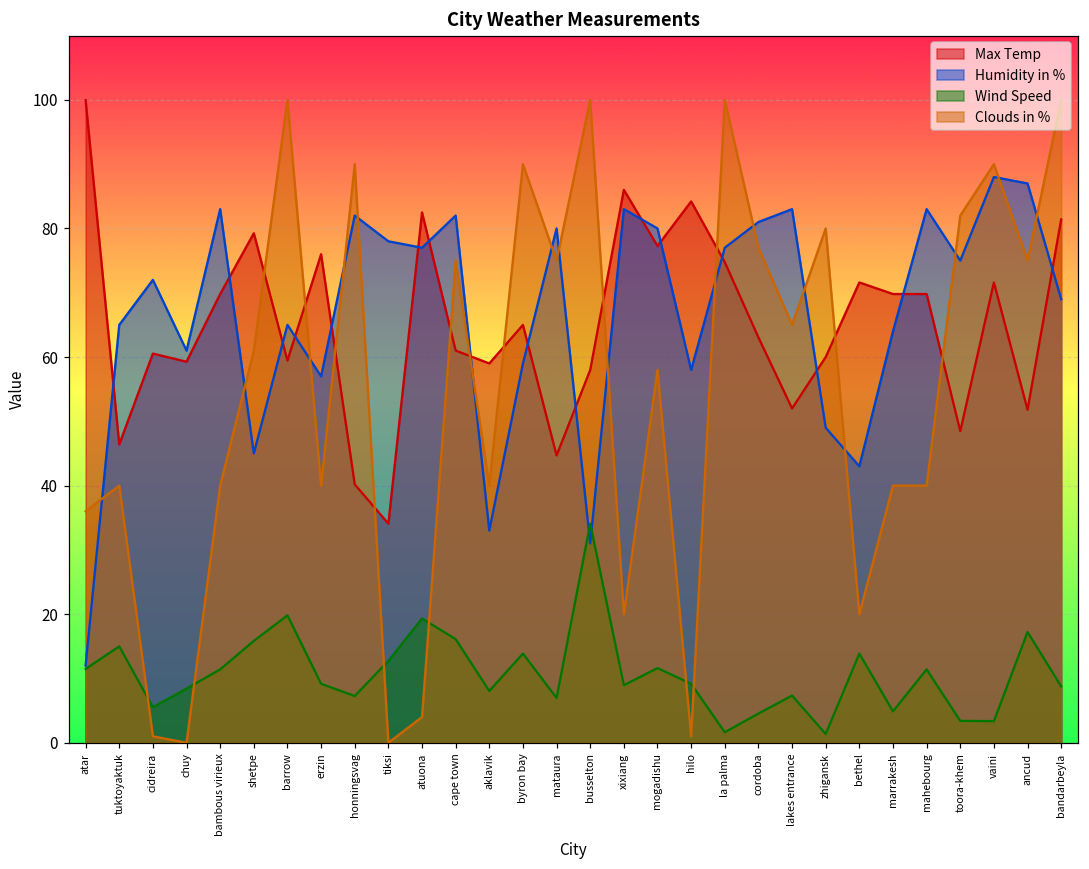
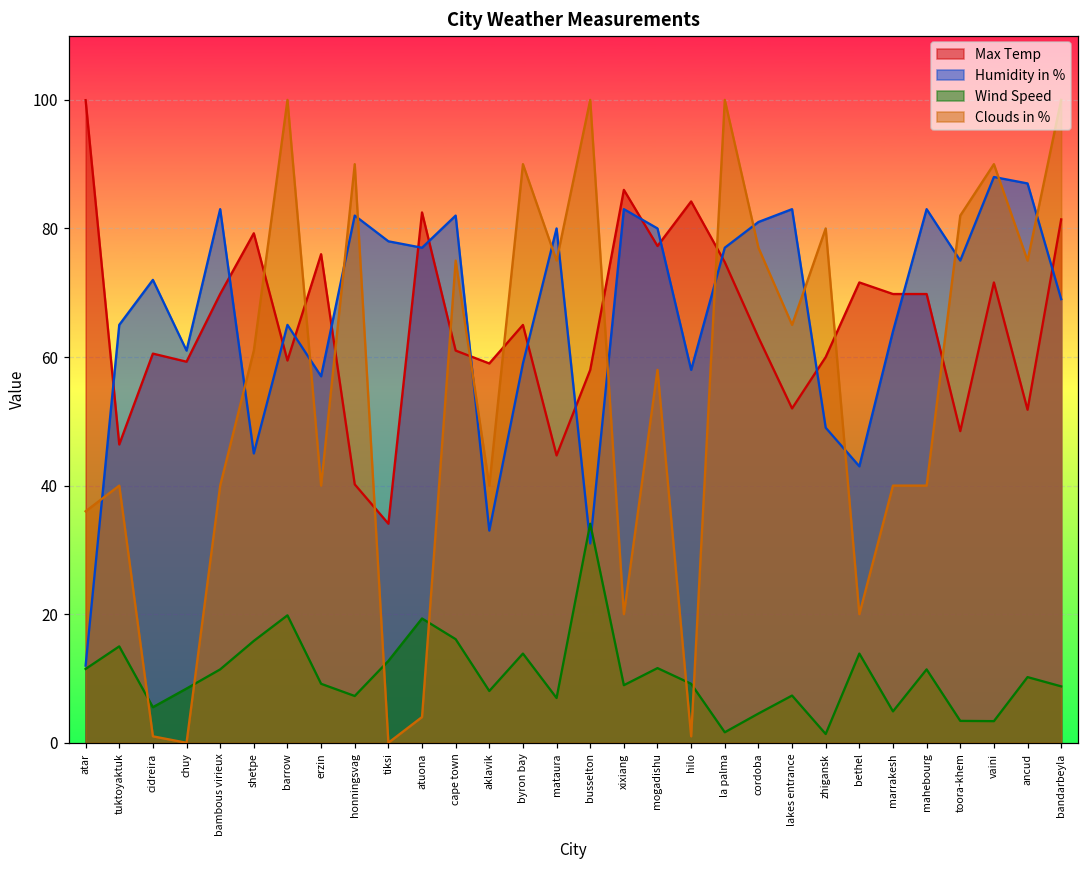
  {
    "Max Temp": {
      "atar": 100,
      "tuktoyaktuk": 46,
      "cidreira": 61,
      "chuy": 59,
      "bambous virieux": 70,
      "shetpe": 79,
      "barrow": 59,
      "erzin": 76,
      "honningsvag": 40,
      "tiksi": 34,
      "atuona": 82,
      "cape town": 61,
      "aklavik": 59,
      "byron bay": 65,
      "mataura": 45,
      "busselton": 58,
      "xixiang": 86,
      "mogadishu": 77,
      "hilo": 84,
      "la palma": 75,
      "cordoba": 63,
      "lakes entrance": 52,
      "zhigansk": 60,
      "bethel": 72,
      "marrakesh": 70,
      "mahebourg": 70,
      "toora-khem": 48,
      "vaini": 72,
      "ancud": 52,
      "bandarbeyla": 81
    },
    "Humidity in %": {
      "atar": 12,
      "tuktoyaktuk": 65,
      "cidreira": 72,
      "chuy": 61,
      "bambous virieux": 83,
      "shetpe": 45,
      "barrow": 65,
      "erzin": 57,
      "honningsvag": 82,
      "tiksi": 78,
      "atuona": 77,
      "cape town": 82,
      "aklavik": 33,
      "byron bay": 59,
      "mataura": 80,
      "busselton": 31,
      "xixiang": 83,
      "mogadishu": 80,
      "hilo": 58,
      "la palma": 77,
      "cordoba": 81,
      "lakes entrance": 83,
      "zhigansk": 49,
      "bethel": 43,
      "marrakesh": 64,
      "mahebourg": 83,
      "toora-khem": 75,
      "vaini": 88,
      "ancud": 87,
      "bandarbeyla": 69
    },
    "Wind Speed": {
      "atar": 11,
      "tuktoyaktuk": 15,
      "cidreira": 6,
      "chuy": 8,
      "bambous virieux": 11,
      "shetpe": 16,
      "barrow": 20,
      "erzin": 9,
      "honningsvag": 7,
      "tiksi": 13,
      "atuona": 19,
      "cape town": 16,
      "aklavik": 8,
      "byron bay": 14,
      "mataura": 7,
      "busselton": 34,
      "xixiang": 9,
      "mogadishu": 12,
      "hilo": 9,
      "la palma": 2,
      "cordoba": 5,
      "lakes entrance": 7,
      "zhigansk": 1,
      "bethel": 14,
      "marrakesh": 5,
      "mahebourg": 11,
      "toora-khem": 3,
      "vaini": 3,
-     "ancud": 17,
+     "ancud": 10,
      "bandarbeyla": 9
    },
    "Clouds in %": {
      "atar": 36,
      "tuktoyaktuk": 40,
      "cidreira": 1,
      "chuy": 0,
      "bambous virieux": 40,
      "shetpe": 61,
      "barrow": 100,
      "erzin": 40,
      "honningsvag": 90,
      "tiksi": 0,
      "atuona": 4,
      "cape town": 75,
      "aklavik": 40,
      "byron bay": 90,
      "mataura": 75,
      "busselton": 100,
      "xixiang": 20,
      "mogadishu": 58,
      "hilo": 1,
      "la palma": 100,
      "cordoba": 77,
      "lakes entrance": 65,
      "zhigansk": 80,
      "bethel": 20,
      "marrakesh": 40,
      "mahebourg": 40,
      "toora-khem": 82,
      "vaini": 90,
      "ancud": 75
    }
  }
